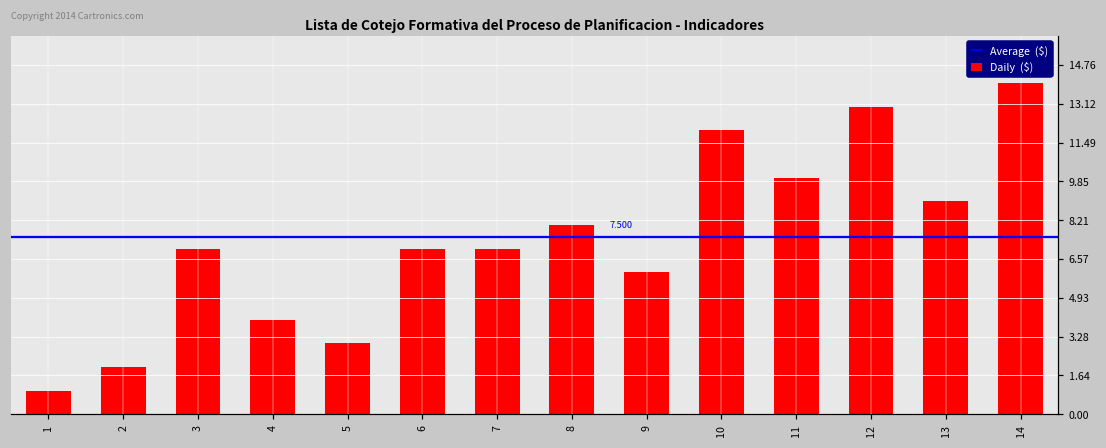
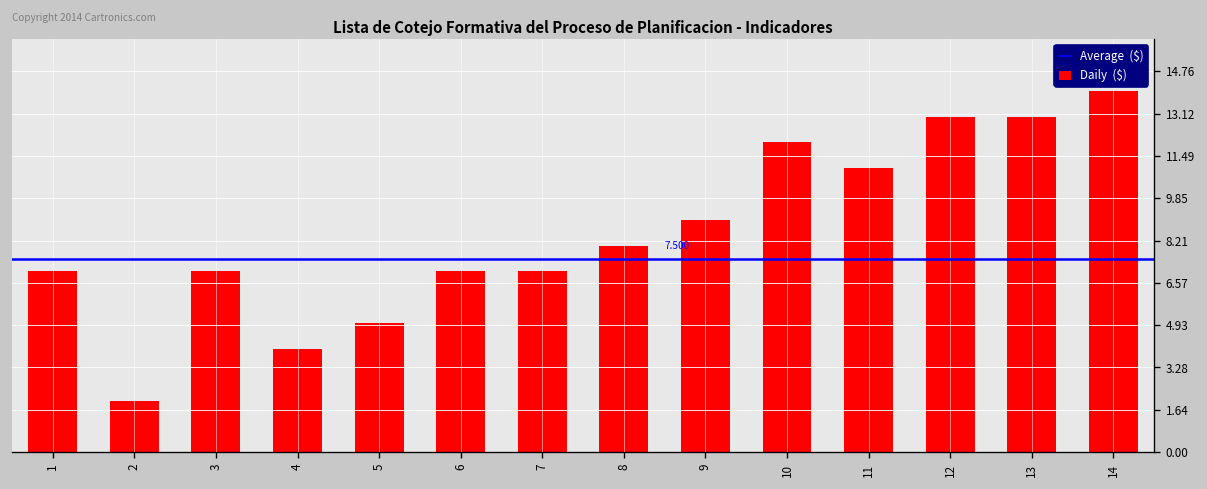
  {
-   "1": 1,
+   "1": 7,
    "2": 2,
    "3": 7,
    "4": 4,
-   "5": 3,
+   "5": 5,
    "6": 7,
    "7": 7,
    "8": 8,
-   "9": 6,
+   "9": 9,
    "10": 12,
-   "11": 10,
+   "11": 11,
    "12": 13,
-   "13": 9,
+   "13": 13,
    "14": 14
  }
